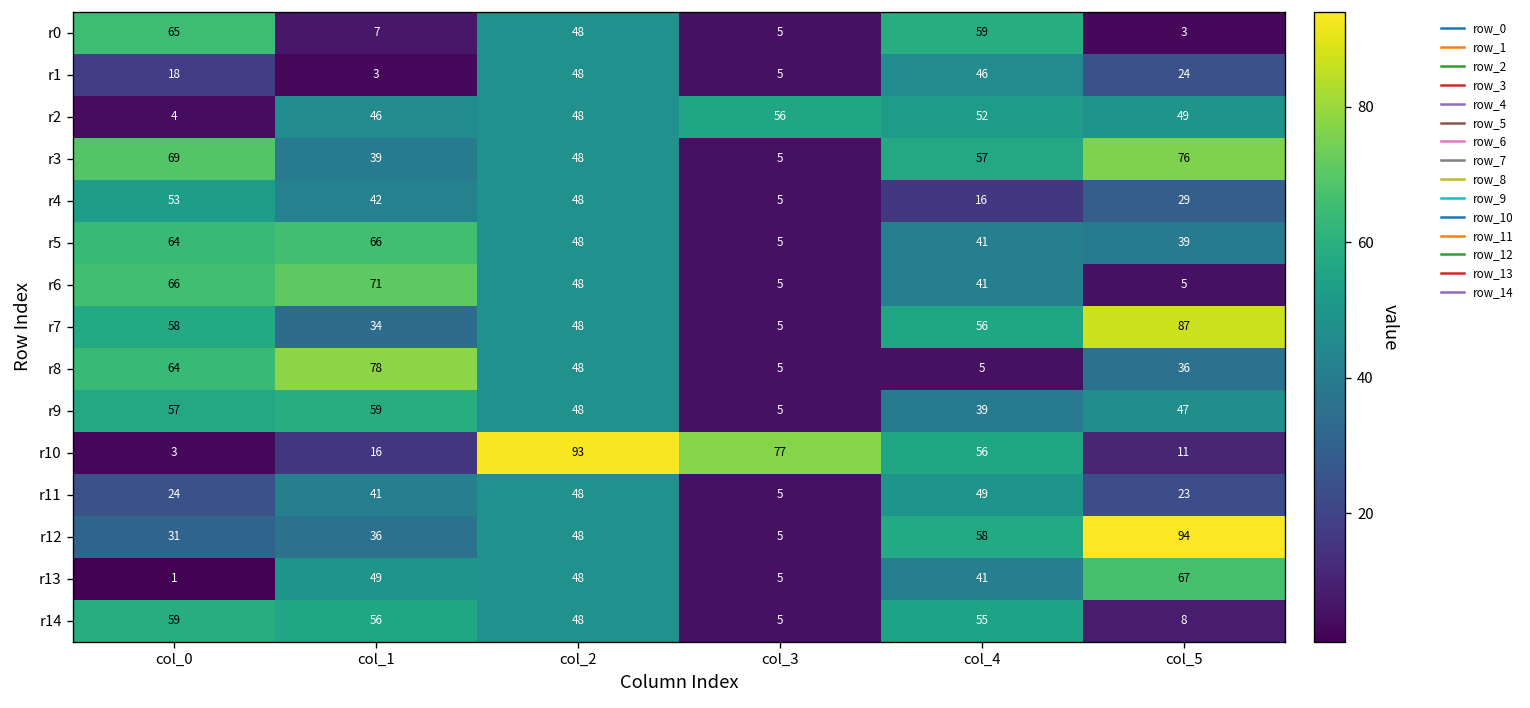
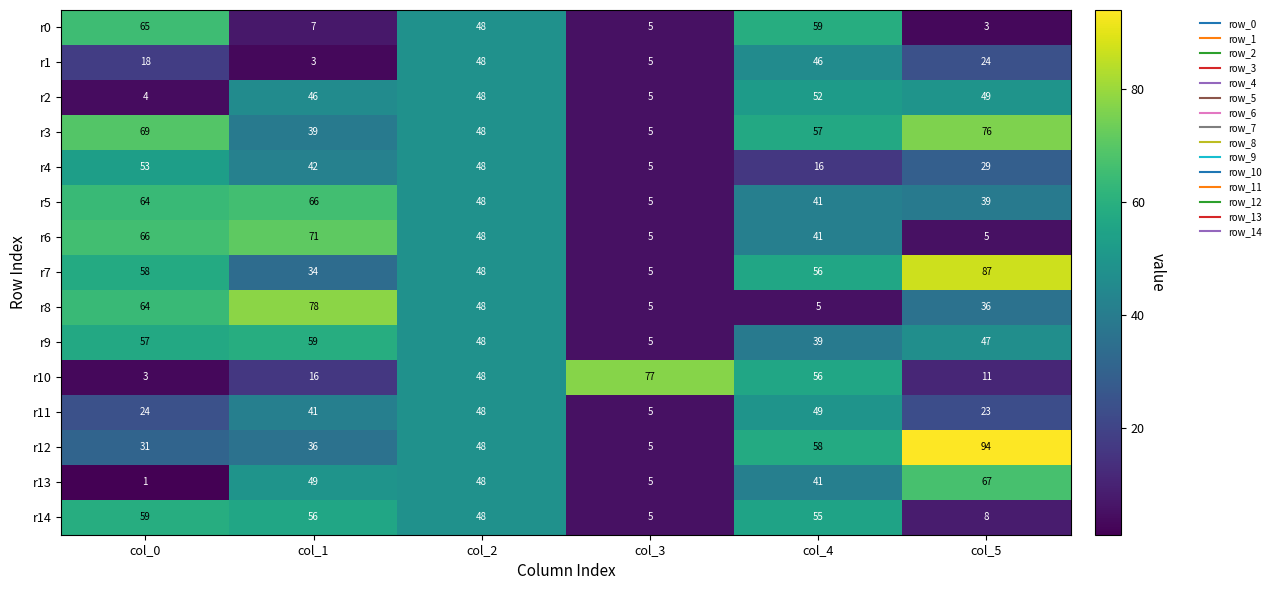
  {
    "r0": {
      "col_0": 65,
      "col_1": 7,
      "col_2": 48,
      "col_3": 5,
      "col_4": 59,
      "col_5": 3
    },
    "r1": {
      "col_0": 18,
      "col_1": 3,
      "col_2": 48,
      "col_3": 5,
      "col_4": 46,
      "col_5": 24
    },
    "r2": {
      "col_0": 4,
      "col_1": 46,
      "col_2": 48,
-     "col_3": 56,
+     "col_3": 5,
      "col_4": 52,
      "col_5": 49
    },
    "r3": {
      "col_0": 69,
      "col_1": 39,
      "col_2": 48,
      "col_3": 5,
      "col_4": 57,
      "col_5": 76
    },
    "r4": {
      "col_0": 53,
      "col_1": 42,
      "col_2": 48,
      "col_3": 5,
      "col_4": 16,
      "col_5": 29
    },
    "r5": {
      "col_0": 64,
      "col_1": 66,
      "col_2": 48,
      "col_3": 5,
      "col_4": 41,
      "col_5": 39
    },
    "r6": {
      "col_0": 66,
      "col_1": 71,
      "col_2": 48,
      "col_3": 5,
      "col_4": 41,
      "col_5": 5
    },
    "r7": {
      "col_0": 58,
      "col_1": 34,
      "col_2": 48,
      "col_3": 5,
      "col_4": 56,
      "col_5": 87
    },
    "r8": {
      "col_0": 64,
      "col_1": 78,
      "col_2": 48,
      "col_3": 5,
      "col_4": 5,
      "col_5": 36
    },
    "r9": {
      "col_0": 57,
      "col_1": 59,
      "col_2": 48,
      "col_3": 5,
      "col_4": 39,
      "col_5": 47
    },
    "r10": {
      "col_0": 3,
      "col_1": 16,
-     "col_2": 93,
+     "col_2": 48,
      "col_3": 77,
      "col_4": 56,
      "col_5": 11
    },
    "r11": {
      "col_0": 24,
      "col_1": 41,
      "col_2": 48,
      "col_3": 5,
      "col_4": 49,
      "col_5": 23
    },
    "r12": {
      "col_0": 31,
      "col_1": 36,
      "col_2": 48,
      "col_3": 5,
      "col_4": 58,
      "col_5": 94
    },
    "r13": {
      "col_0": 1,
      "col_1": 49,
      "col_2": 48,
      "col_3": 5,
      "col_4": 41,
      "col_5": 67
    },
    "r14": {
      "col_0": 59,
      "col_1": 56,
      "col_2": 48,
      "col_3": 5,
      "col_4": 55,
      "col_5": 8
    }
  }
